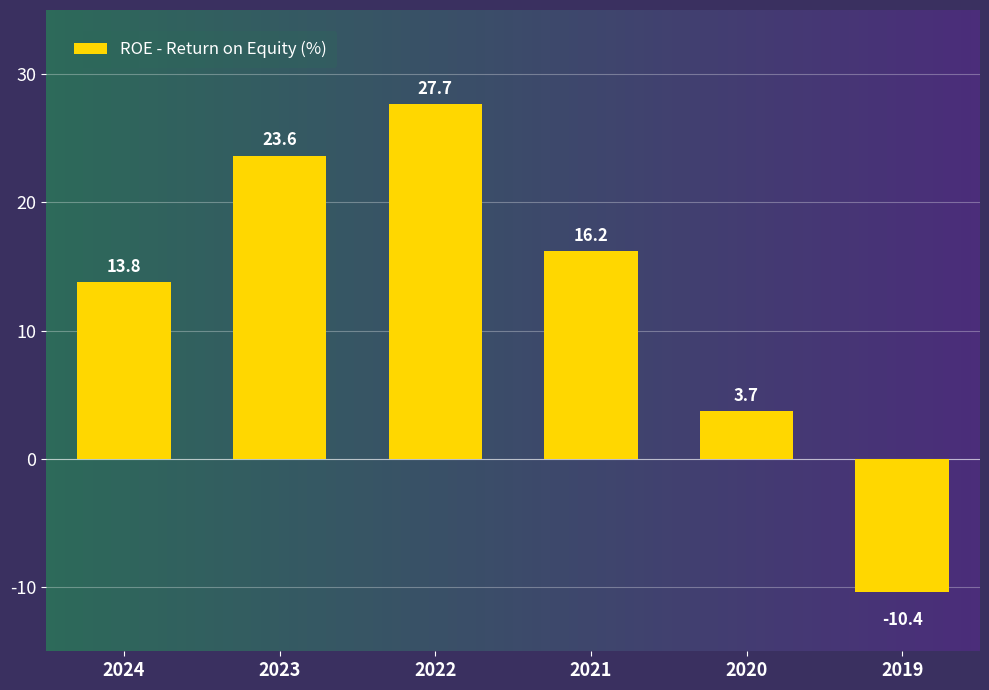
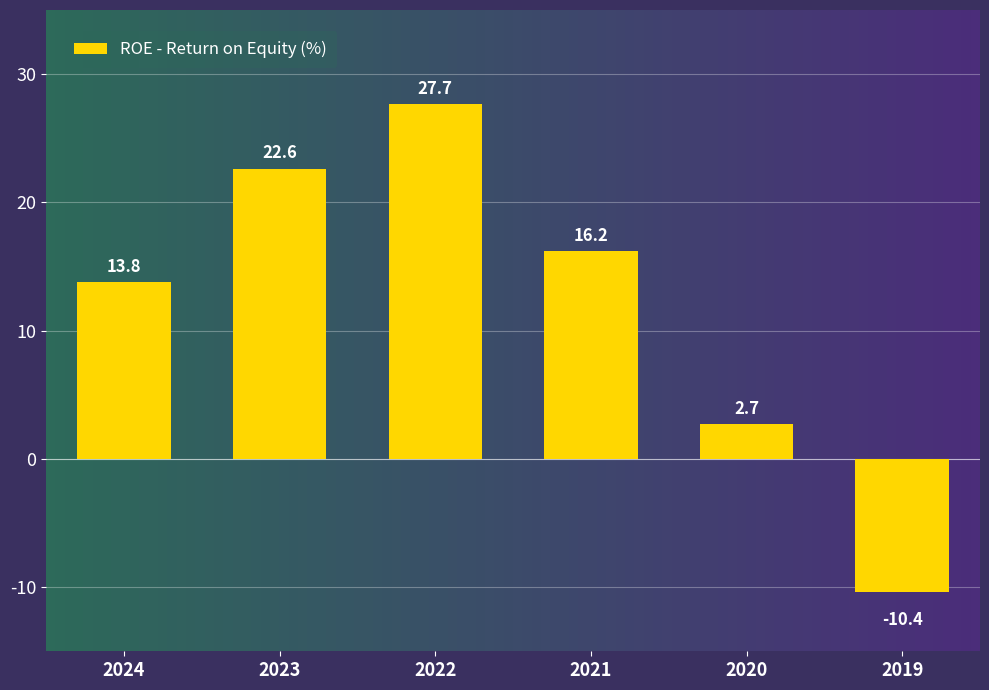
  {
    "2024": 13.8,
-   "2023": 23.6,
+   "2023": 22.6,
    "2022": 27.7,
    "2021": 16.2,
-   "2020": 3.7,
+   "2020": 2.7,
    "2019": -10.4
  }
